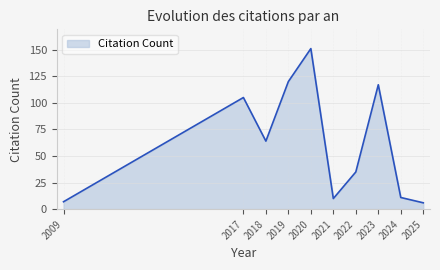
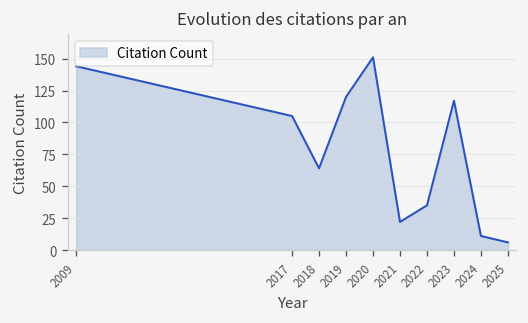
  {
-   "2009": 7,
+   "2009": 144,
    "2017": 105,
    "2018": 64,
    "2019": 120,
    "2020": 151,
-   "2021": 10,
+   "2021": 22,
    "2022": 35,
    "2023": 117,
    "2024": 11,
    "2025": 6
  }
